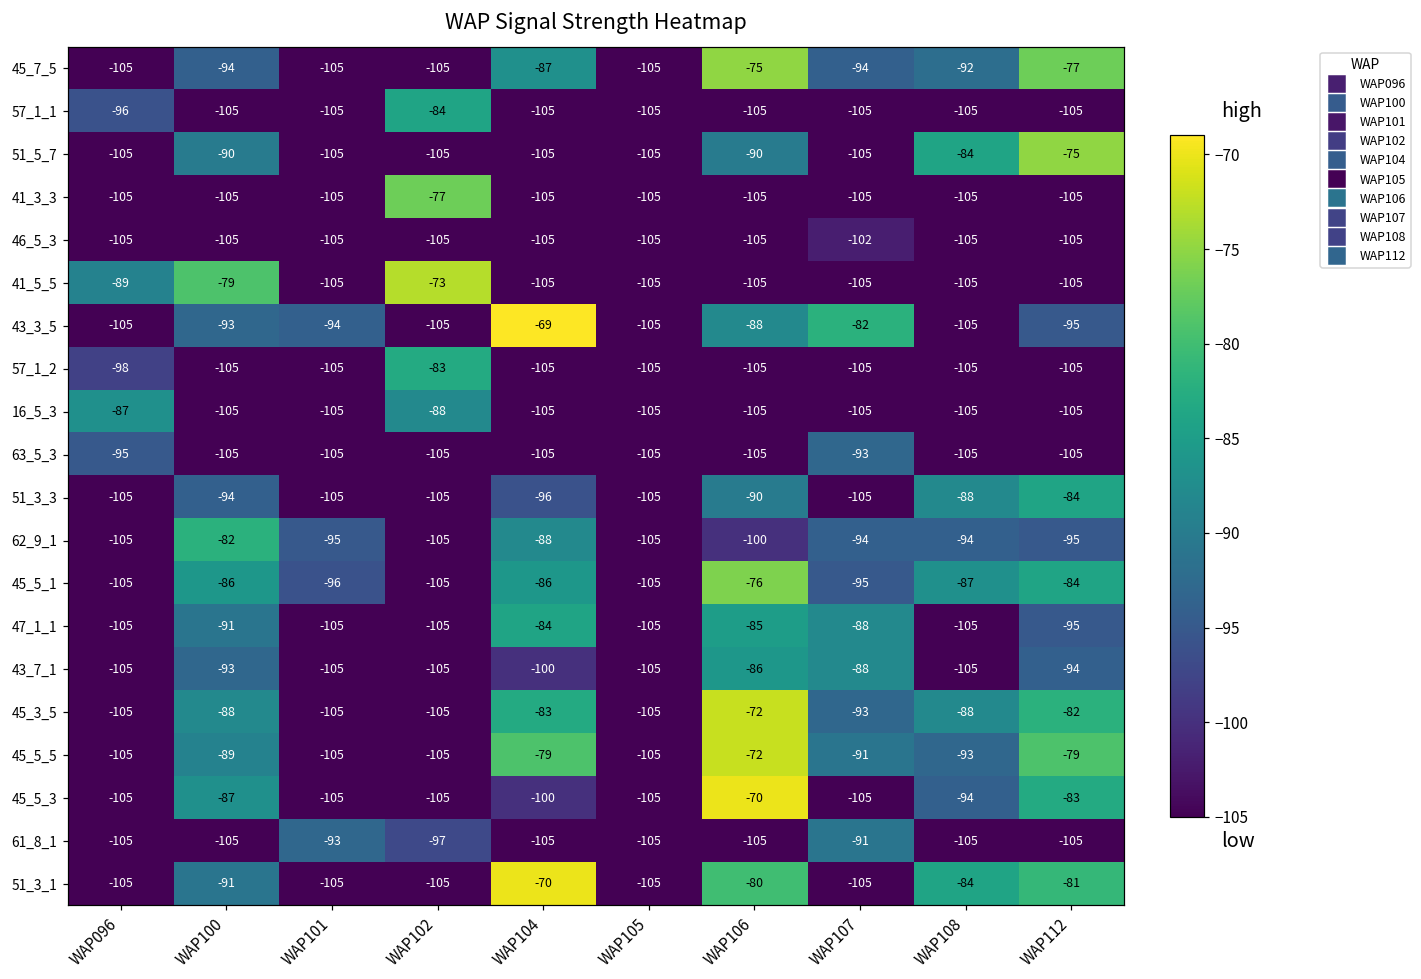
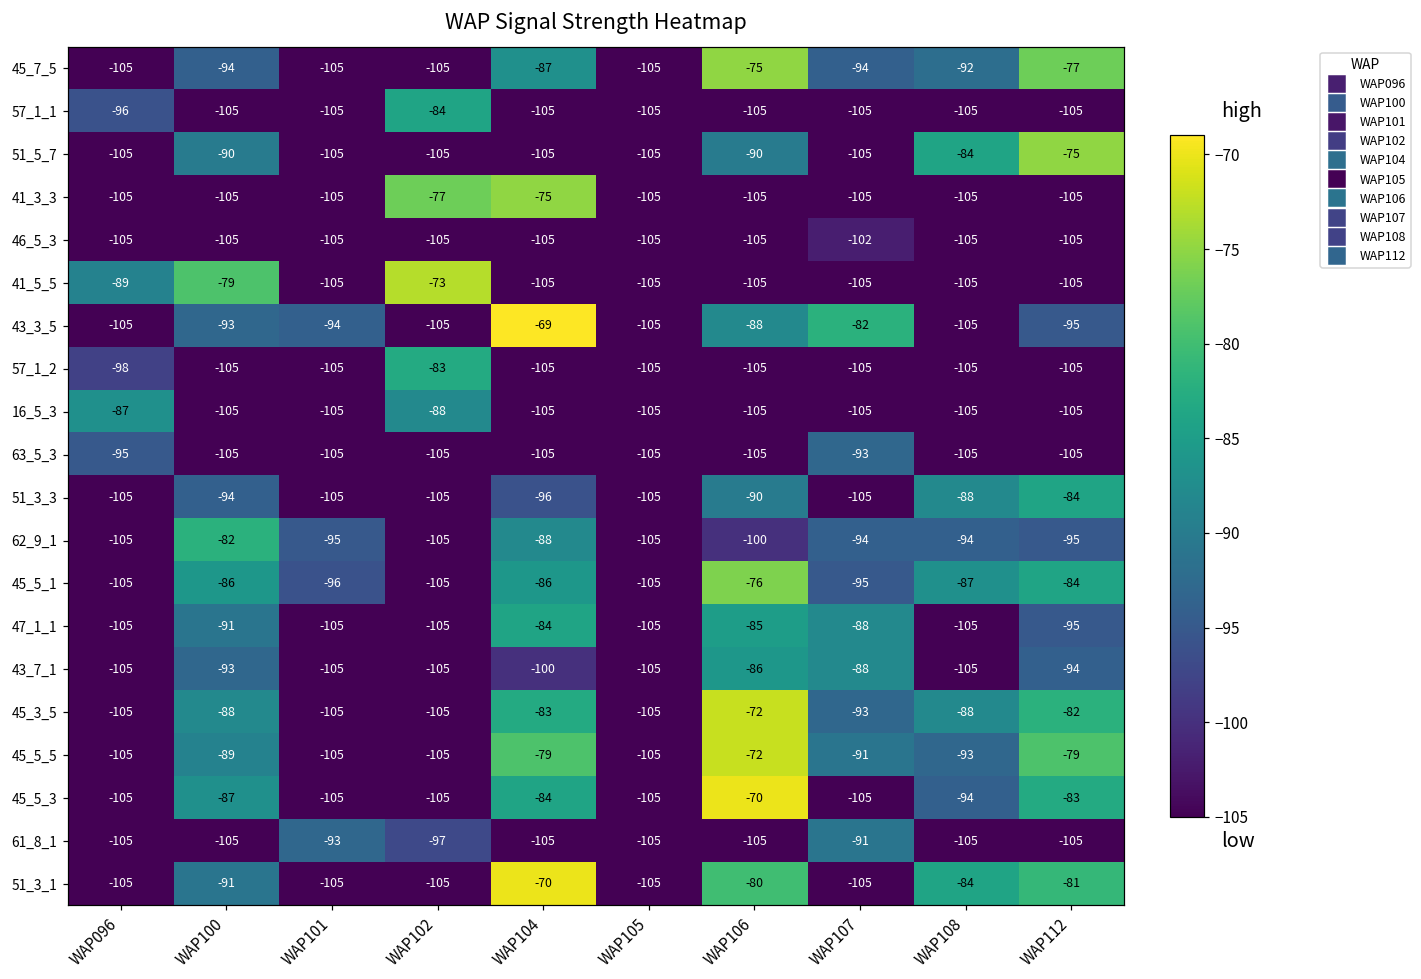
  {
    "45_7_5": {
      "WAP096": -105,
      "WAP100": -94,
      "WAP101": -105,
      "WAP102": -105,
      "WAP104": -87,
      "WAP105": -105,
      "WAP106": -75,
      "WAP107": -94,
      "WAP108": -92,
      "WAP112": -77
    },
    "57_1_1": {
      "WAP096": -96,
      "WAP100": -105,
      "WAP101": -105,
      "WAP102": -84,
      "WAP104": -105,
      "WAP105": -105,
      "WAP106": -105,
      "WAP107": -105,
      "WAP108": -105,
      "WAP112": -105
    },
    "51_5_7": {
      "WAP096": -105,
      "WAP100": -90,
      "WAP101": -105,
      "WAP102": -105,
      "WAP104": -105,
      "WAP105": -105,
      "WAP106": -90,
      "WAP107": -105,
      "WAP108": -84,
      "WAP112": -75
    },
    "41_3_3": {
      "WAP096": -105,
      "WAP100": -105,
      "WAP101": -105,
      "WAP102": -77,
-     "WAP104": -105,
+     "WAP104": -75,
      "WAP105": -105,
      "WAP106": -105,
      "WAP107": -105,
      "WAP108": -105,
      "WAP112": -105
    },
    "46_5_3": {
      "WAP096": -105,
      "WAP100": -105,
      "WAP101": -105,
      "WAP102": -105,
      "WAP104": -105,
      "WAP105": -105,
      "WAP106": -105,
      "WAP107": -102,
      "WAP108": -105,
      "WAP112": -105
    },
    "41_5_5": {
      "WAP096": -89,
      "WAP100": -79,
      "WAP101": -105,
      "WAP102": -73,
      "WAP104": -105,
      "WAP105": -105,
      "WAP106": -105,
      "WAP107": -105,
      "WAP108": -105,
      "WAP112": -105
    },
    "43_3_5": {
      "WAP096": -105,
      "WAP100": -93,
      "WAP101": -94,
      "WAP102": -105,
      "WAP104": -69,
      "WAP105": -105,
      "WAP106": -88,
      "WAP107": -82,
      "WAP108": -105,
      "WAP112": -95
    },
    "57_1_2": {
      "WAP096": -98,
      "WAP100": -105,
      "WAP101": -105,
      "WAP102": -83,
      "WAP104": -105,
      "WAP105": -105,
      "WAP106": -105,
      "WAP107": -105,
      "WAP108": -105,
      "WAP112": -105
    },
    "16_5_3": {
      "WAP096": -87,
      "WAP100": -105,
      "WAP101": -105,
      "WAP102": -88,
      "WAP104": -105,
      "WAP105": -105,
      "WAP106": -105,
      "WAP107": -105,
      "WAP108": -105,
      "WAP112": -105
    },
    "63_5_3": {
      "WAP096": -95,
      "WAP100": -105,
      "WAP101": -105,
      "WAP102": -105,
      "WAP104": -105,
      "WAP105": -105,
      "WAP106": -105,
      "WAP107": -93,
      "WAP108": -105,
      "WAP112": -105
    },
    "51_3_3": {
      "WAP096": -105,
      "WAP100": -94,
      "WAP101": -105,
      "WAP102": -105,
      "WAP104": -96,
      "WAP105": -105,
      "WAP106": -90,
      "WAP107": -105,
      "WAP108": -88,
      "WAP112": -84
    },
    "62_9_1": {
      "WAP096": -105,
      "WAP100": -82,
      "WAP101": -95,
      "WAP102": -105,
      "WAP104": -88,
      "WAP105": -105,
      "WAP106": -100,
      "WAP107": -94,
      "WAP108": -94,
      "WAP112": -95
    },
    "45_5_1": {
      "WAP096": -105,
      "WAP100": -86,
      "WAP101": -96,
      "WAP102": -105,
      "WAP104": -86,
      "WAP105": -105,
      "WAP106": -76,
      "WAP107": -95,
      "WAP108": -87,
      "WAP112": -84
    },
    "47_1_1": {
      "WAP096": -105,
      "WAP100": -91,
      "WAP101": -105,
      "WAP102": -105,
      "WAP104": -84,
      "WAP105": -105,
      "WAP106": -85,
      "WAP107": -88,
      "WAP108": -105,
      "WAP112": -95
    },
    "43_7_1": {
      "WAP096": -105,
      "WAP100": -93,
      "WAP101": -105,
      "WAP102": -105,
      "WAP104": -100,
      "WAP105": -105,
      "WAP106": -86,
      "WAP107": -88,
      "WAP108": -105,
      "WAP112": -94
    },
    "45_3_5": {
      "WAP096": -105,
      "WAP100": -88,
      "WAP101": -105,
      "WAP102": -105,
      "WAP104": -83,
      "WAP105": -105,
      "WAP106": -72,
      "WAP107": -93,
      "WAP108": -88,
      "WAP112": -82
    },
    "45_5_5": {
      "WAP096": -105,
      "WAP100": -89,
      "WAP101": -105,
      "WAP102": -105,
      "WAP104": -79,
      "WAP105": -105,
      "WAP106": -72,
      "WAP107": -91,
      "WAP108": -93,
      "WAP112": -79
    },
    "45_5_3": {
      "WAP096": -105,
      "WAP100": -87,
      "WAP101": -105,
      "WAP102": -105,
-     "WAP104": -100,
+     "WAP104": -84,
      "WAP105": -105,
      "WAP106": -70,
      "WAP107": -105,
      "WAP108": -94,
      "WAP112": -83
    },
    "61_8_1": {
      "WAP096": -105,
      "WAP100": -105,
      "WAP101": -93,
      "WAP102": -97,
      "WAP104": -105,
      "WAP105": -105,
      "WAP106": -105,
      "WAP107": -91,
      "WAP108": -105,
      "WAP112": -105
    },
    "51_3_1": {
      "WAP096": -105,
      "WAP100": -91,
      "WAP101": -105,
      "WAP102": -105,
      "WAP104": -70,
      "WAP105": -105,
      "WAP106": -80,
      "WAP107": -105,
      "WAP108": -84,
      "WAP112": -81
    }
  }
